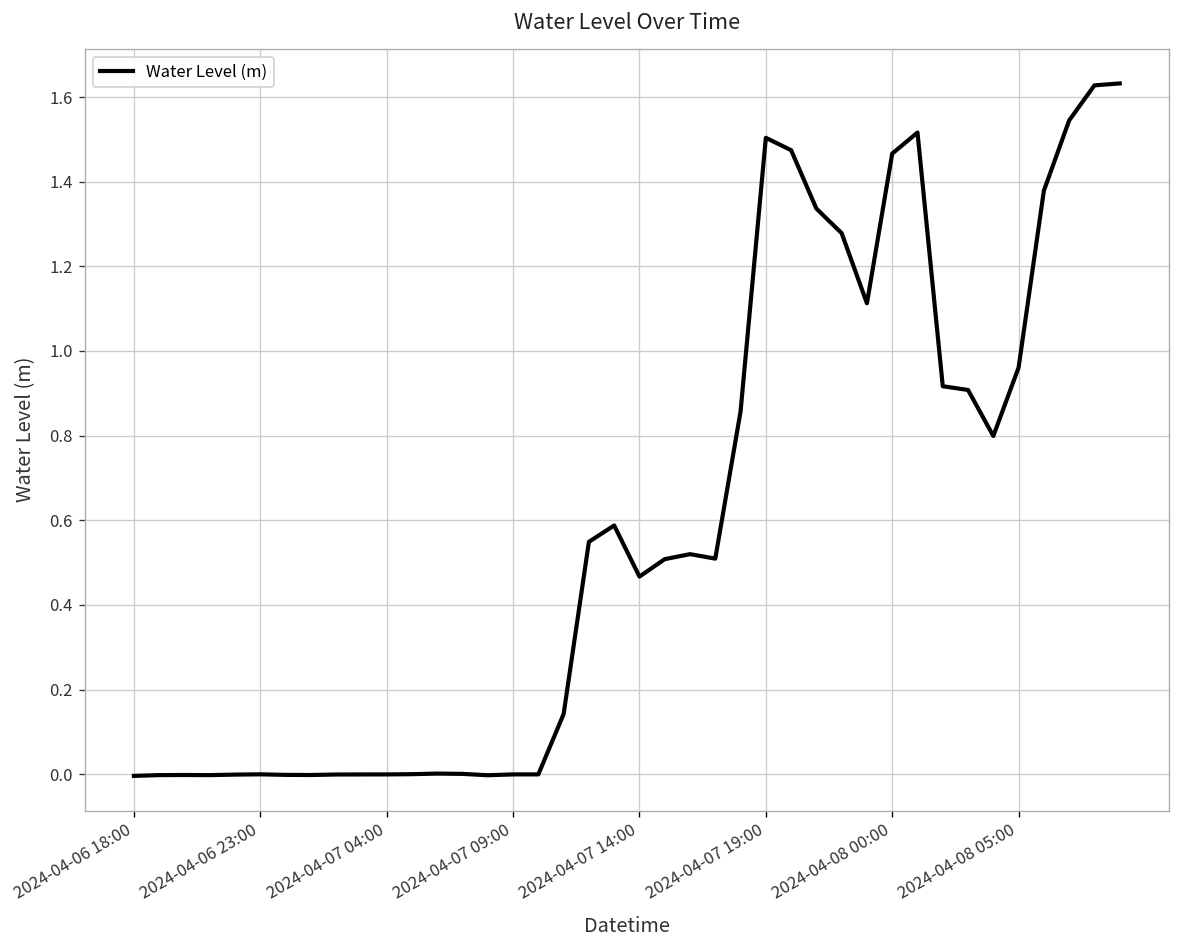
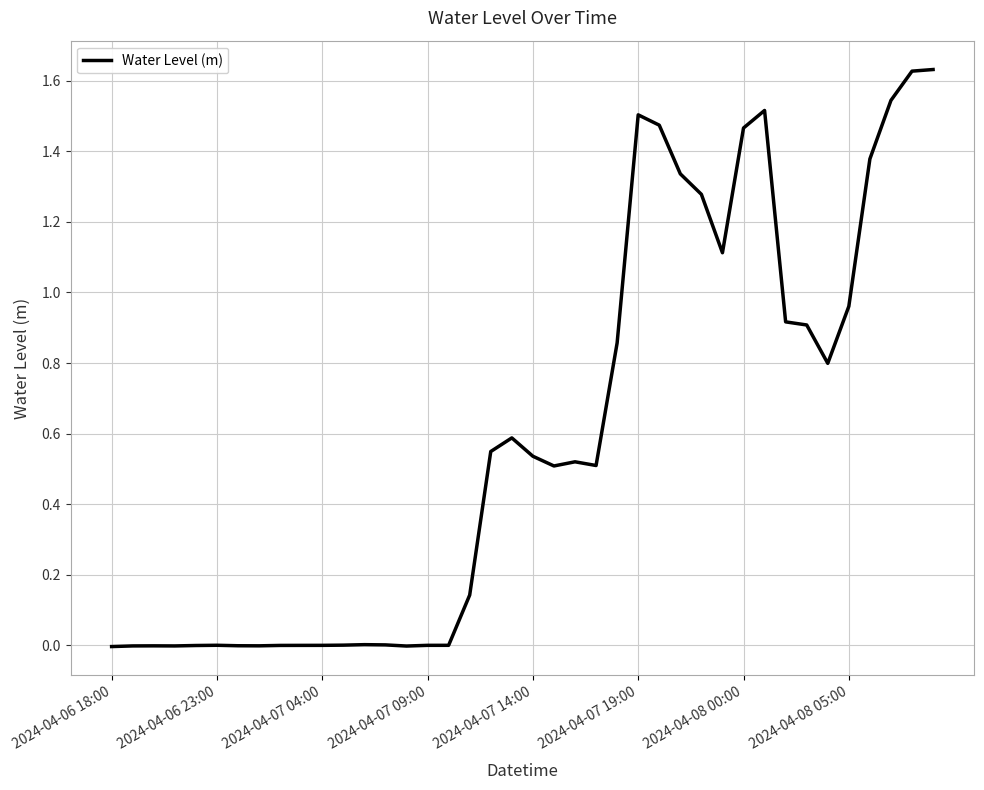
  {
    "2024-04-06 18:00": 0.00,
    "2024-04-06 23:00": 0.00,
    "2024-04-07 04:00": 0.00,
    "2024-04-07 09:00": 0.00,
-   "2024-04-07 14:00": 0.47,
+   "2024-04-07 14:00": 0.54,
    "2024-04-07 19:00": 1.50,
    "2024-04-08 00:00": 1.47,
    "2024-04-08 05:00": 0.96
  }
